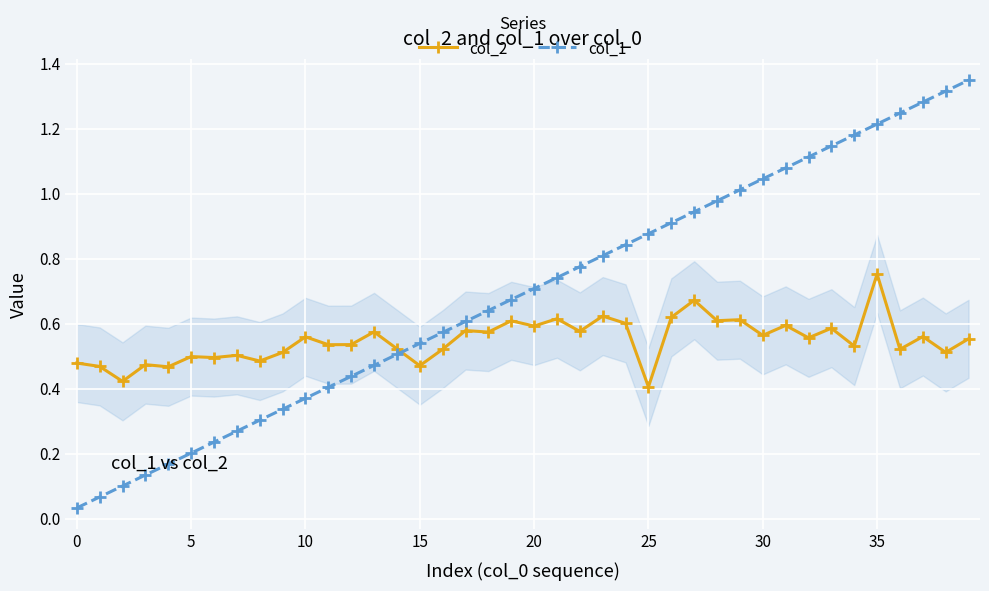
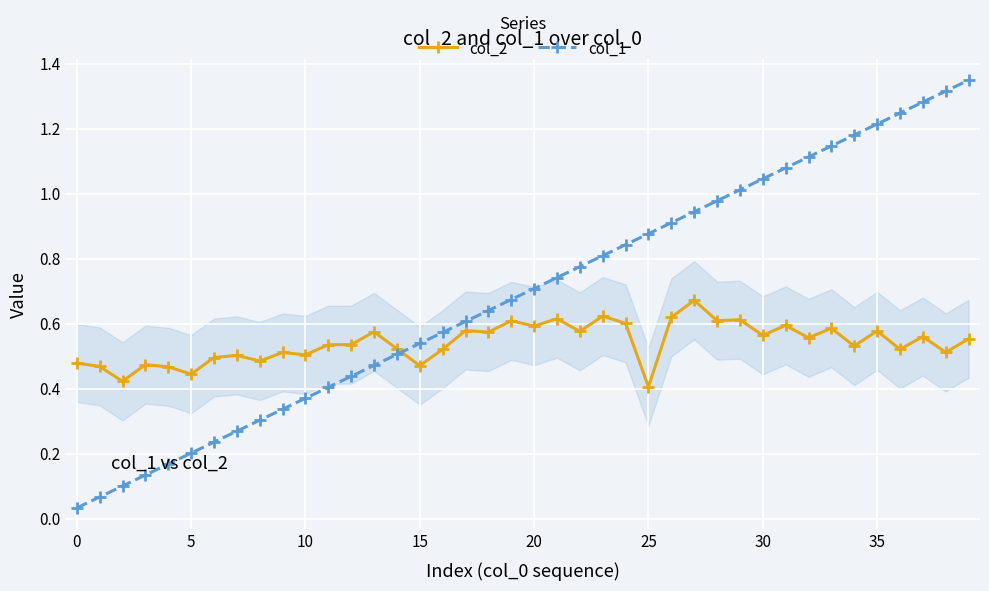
  {
    "col_2": {
      "0": 0.48,
-     "5": 0.50,
-     "10": 0.56,
+     "5": 0.45,
+     "10": 0.50,
      "15": 0.47,
      "20": 0.59,
      "25": 0.41,
      "30": 0.56,
-     "35": 0.75
+     "35": 0.58
    }
  }
